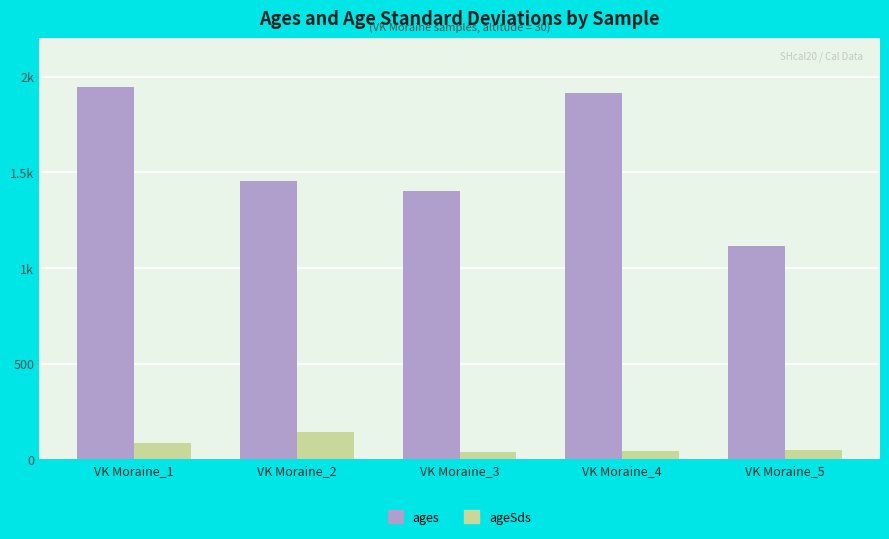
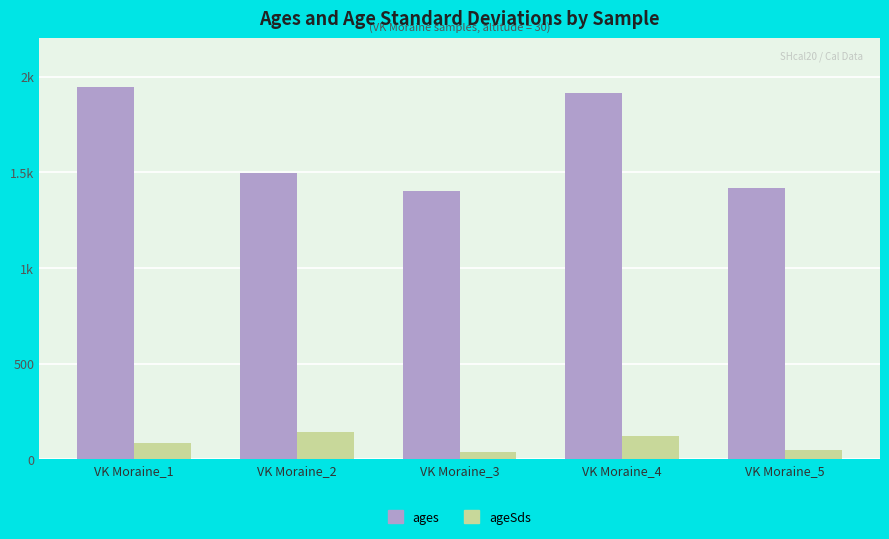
  {
    "ages": {
      "VK Moraine_1": 1950,
-     "VK Moraine_2": 1450,
+     "VK Moraine_2": 1500,
      "VK Moraine_3": 1400,
      "VK Moraine_4": 1910,
-     "VK Moraine_5": 1120
+     "VK Moraine_5": 1420
    },
    "ageSds": {
      "VK Moraine_1": 90,
      "VK Moraine_2": 140,
      "VK Moraine_3": 40,
-     "VK Moraine_4": 40,
+     "VK Moraine_4": 120,
      "VK Moraine_5": 50
    }
  }
